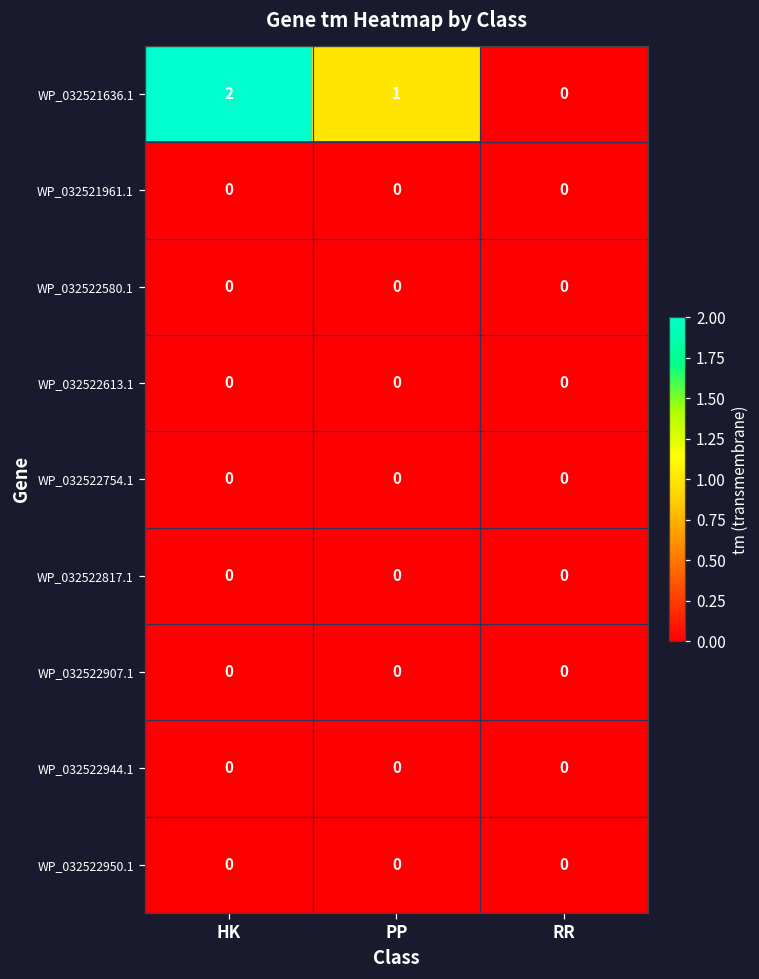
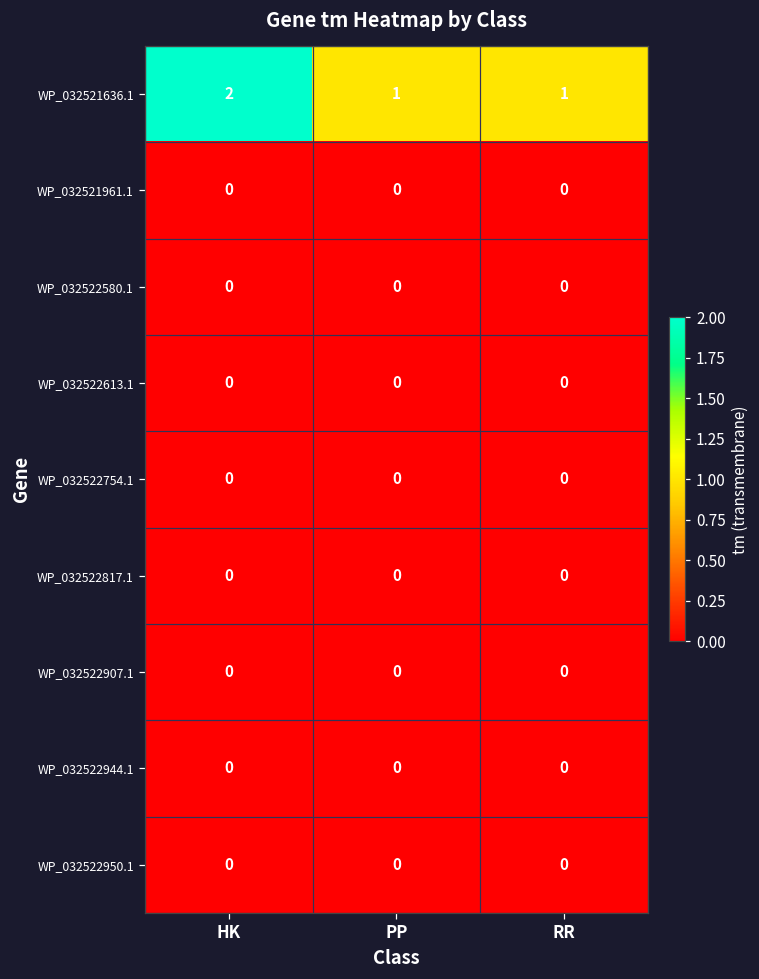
  {
    "WP_032521636.1": {
      "HK": 2,
      "PP": 1,
-     "RR": 0
+     "RR": 1
    },
    "WP_032521961.1": {
      "HK": 0,
      "PP": 0,
      "RR": 0
    },
    "WP_032522580.1": {
      "HK": 0,
      "PP": 0,
      "RR": 0
    },
    "WP_032522613.1": {
      "HK": 0,
      "PP": 0,
      "RR": 0
    },
    "WP_032522754.1": {
      "HK": 0,
      "PP": 0,
      "RR": 0
    },
    "WP_032522817.1": {
      "HK": 0,
      "PP": 0,
      "RR": 0
    },
    "WP_032522907.1": {
      "HK": 0,
      "PP": 0,
      "RR": 0
    },
    "WP_032522944.1": {
      "HK": 0,
      "PP": 0,
      "RR": 0
    },
    "WP_032522950.1": {
      "HK": 0,
      "PP": 0,
      "RR": 0
    }
  }
